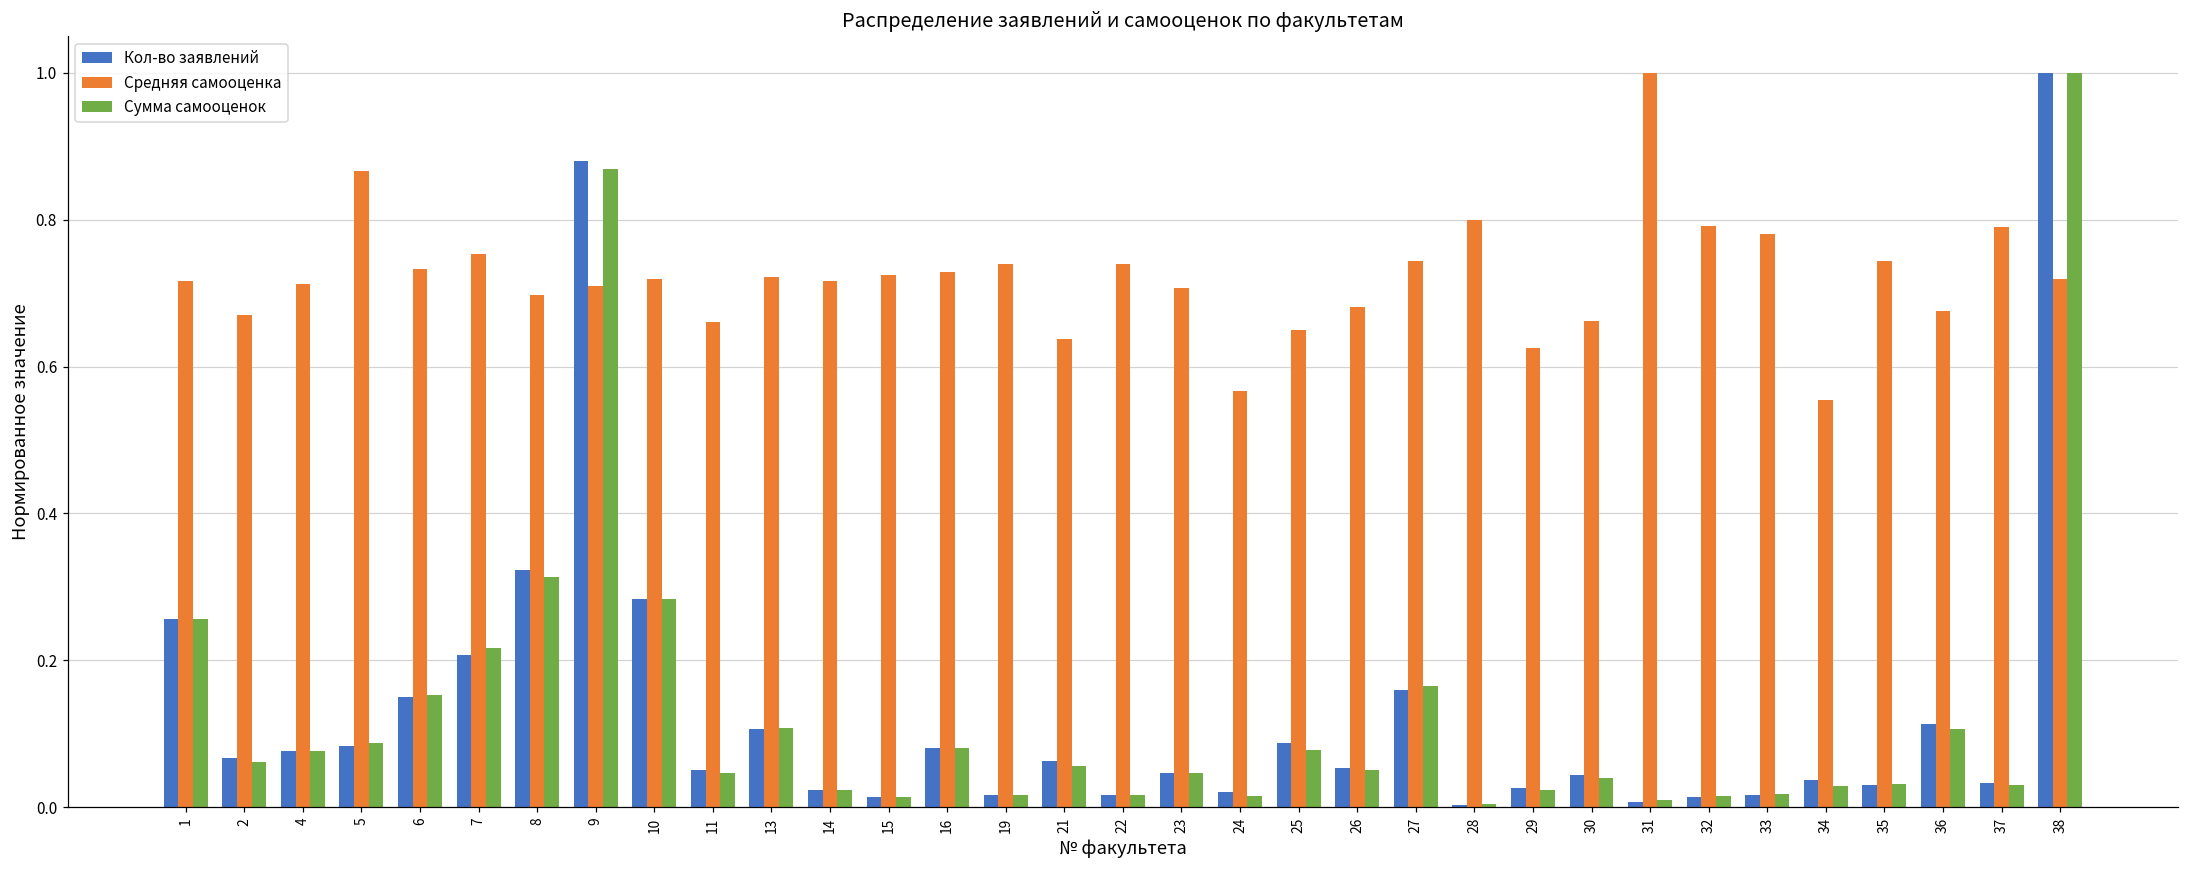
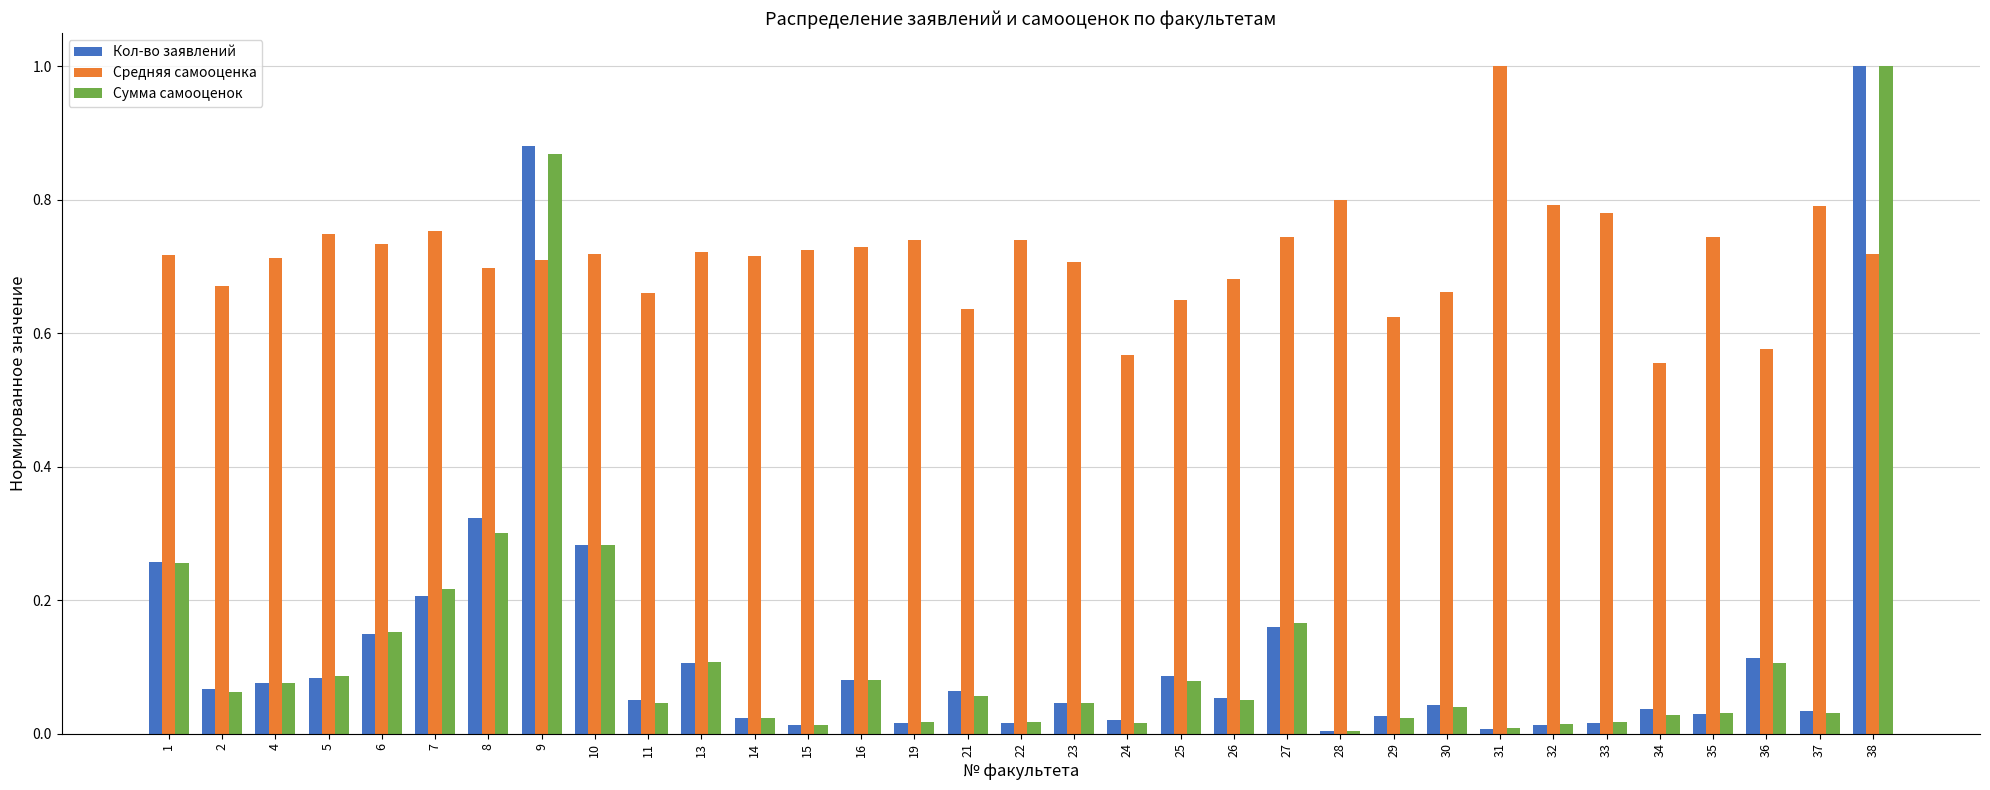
  {
    "Кол-во заявлений": {
      "1": 0.26,
      "2": 0.07,
      "4": 0.08,
      "5": 0.08,
      "6": 0.15,
      "7": 0.21,
      "8": 0.32,
      "9": 0.88,
      "10": 0.28,
      "11": 0.05,
      "13": 0.11,
      "14": 0.02,
      "15": 0.01,
      "16": 0.08,
      "19": 0.02,
      "21": 0.06,
      "22": 0.02,
      "23": 0.05,
      "24": 0.02,
      "25": 0.09,
      "26": 0.05,
      "27": 0.16,
      "29": 0.03,
      "30": 0.04,
      "31": 0.01,
      "32": 0.01,
      "33": 0.02,
      "34": 0.04,
      "35": 0.03,
      "36": 0.11,
      "37": 0.03,
      "38": 1.00
    },
    "Средняя самооценка": {
      "1": 0.72,
      "2": 0.67,
      "4": 0.71,
-     "5": 0.87,
+     "5": 0.75,
      "6": 0.73,
      "7": 0.75,
      "8": 0.70,
      "9": 0.71,
      "10": 0.72,
      "11": 0.66,
      "13": 0.72,
      "14": 0.72,
      "15": 0.73,
      "16": 0.73,
      "19": 0.74,
      "21": 0.64,
      "22": 0.74,
      "23": 0.71,
      "24": 0.57,
      "25": 0.65,
      "26": 0.68,
      "27": 0.74,
      "28": 0.80,
      "29": 0.63,
      "30": 0.66,
      "31": 1.00,
      "32": 0.79,
      "33": 0.78,
      "34": 0.55,
      "35": 0.74,
-     "36": 0.68,
+     "36": 0.58,
      "37": 0.79,
      "38": 0.72
    },
    "Сумма самооценок": {
      "1": 0.26,
      "2": 0.06,
      "4": 0.08,
      "5": 0.09,
      "6": 0.15,
      "7": 0.22,
-     "8": 0.31,
+     "8": 0.30,
      "9": 0.87,
      "10": 0.28,
      "11": 0.05,
      "13": 0.11,
      "14": 0.02,
      "15": 0.01,
      "16": 0.08,
      "19": 0.02,
      "21": 0.06,
      "22": 0.02,
      "23": 0.05,
      "24": 0.02,
      "25": 0.08,
      "26": 0.05,
      "27": 0.17,
      "29": 0.02,
      "30": 0.04,
      "31": 0.01,
      "32": 0.02,
      "33": 0.02,
      "34": 0.03,
      "35": 0.03,
      "36": 0.11,
      "37": 0.03,
      "38": 1.00
    }
  }
